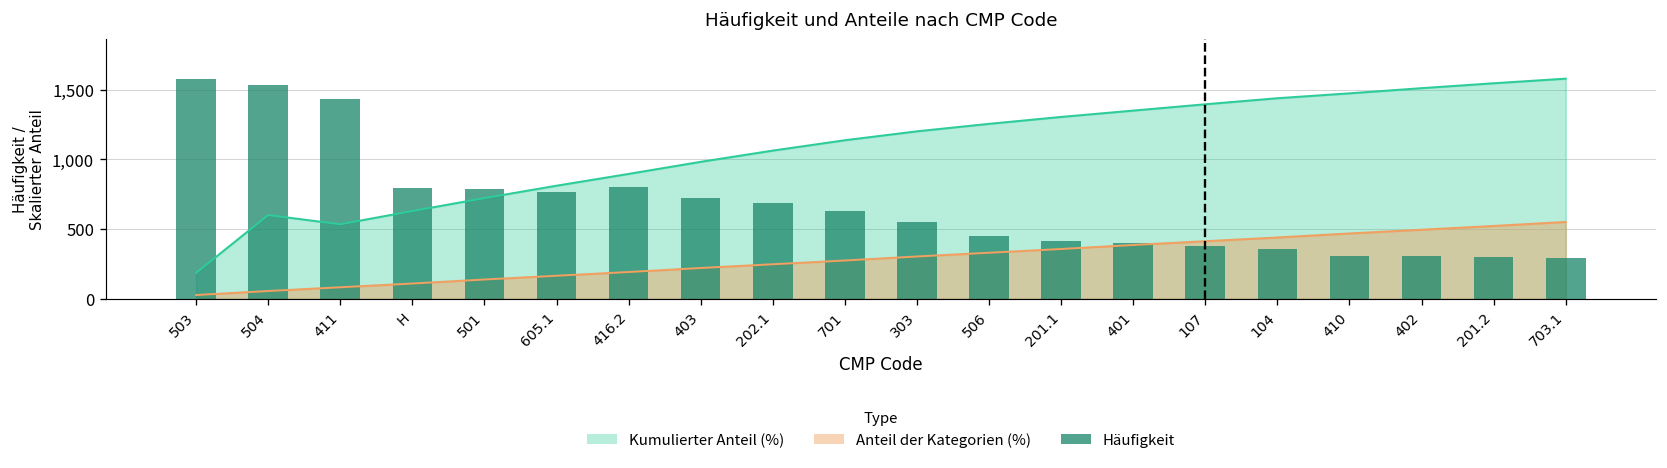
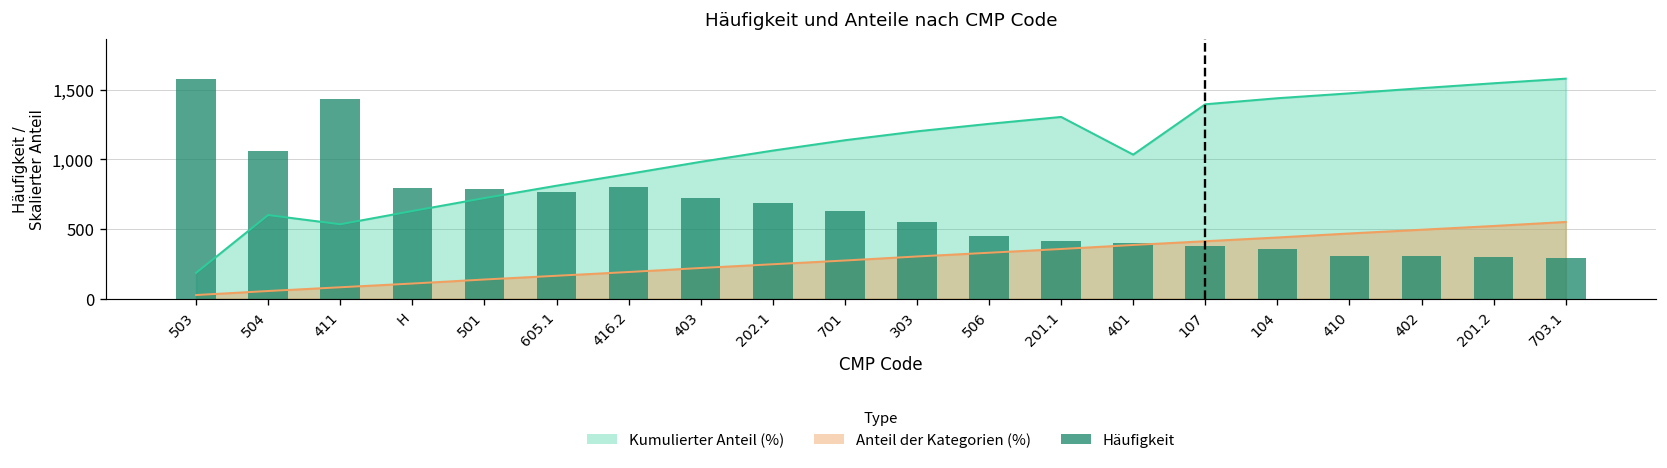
  {
    "Kumulierter Anteil (%)": {
      "503": "190",
      "504": "600",
      "411": "530",
      "H": "630",
      "501": "720",
      "605.1": "810",
      "416.2": "900",
      "403": "980",
      "202.1": "1,060",
      "701": "1,140",
      "303": "1,200",
      "506": "1,250",
      "201.1": "1,300",
-     "401": "1,350",
+     "401": "1,030",
      "107": "1,400",
      "104": "1,440",
      "410": "1,470",
      "402": "1,510",
      "201.2": "1,550",
      "703.1": "1,580"
    },
    "Häufigkeit": {
      "503": "1,580",
-     "504": "1,530",
+     "504": "1,060",
      "411": "1,430",
      "H": "800",
      "501": "790",
      "605.1": "760",
      "416.2": "800",
      "403": "720",
      "202.1": "690",
      "701": "630",
      "303": "550",
      "506": "450",
      "201.1": "420",
      "401": "400",
      "107": "380",
      "104": "360",
      "410": "310",
      "402": "300",
      "201.2": "300",
      "703.1": "290"
    },
    "Anteil der Kategorien (%)": {
      "503": "30",
      "504": "60",
      "411": "80",
      "H": "110",
      "501": "140",
      "605.1": "170",
      "416.2": "190",
      "403": "220",
      "202.1": "250",
      "701": "270",
      "303": "300",
      "506": "330",
      "201.1": "360",
      "401": "390",
      "107": "410",
      "104": "440",
      "410": "470",
      "402": "500",
      "201.2": "520",
      "703.1": "550"
    }
  }
